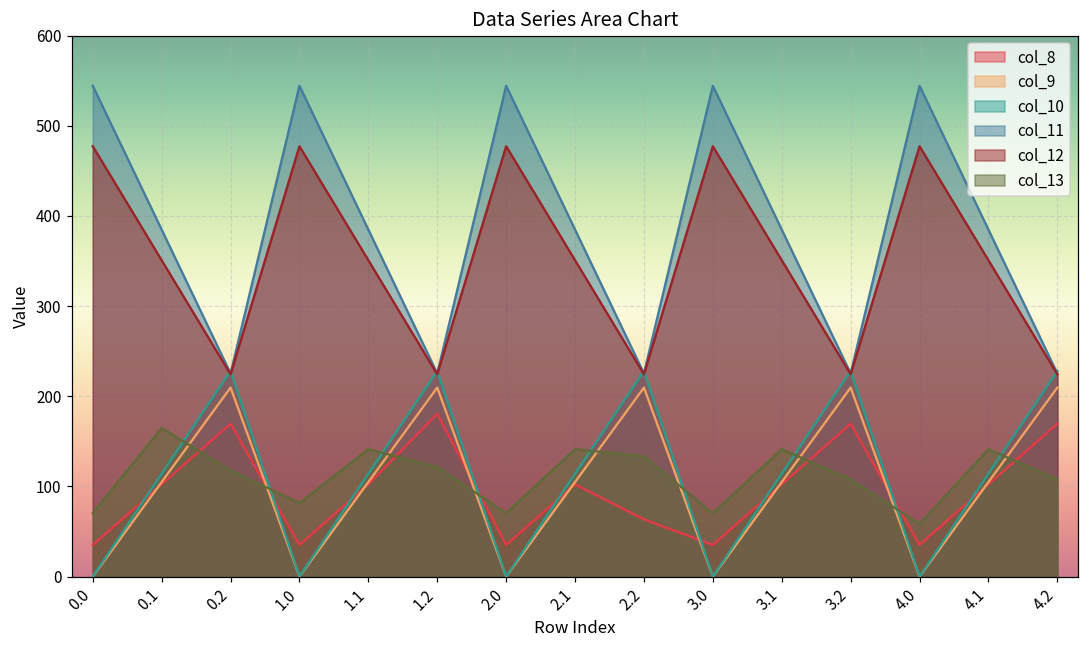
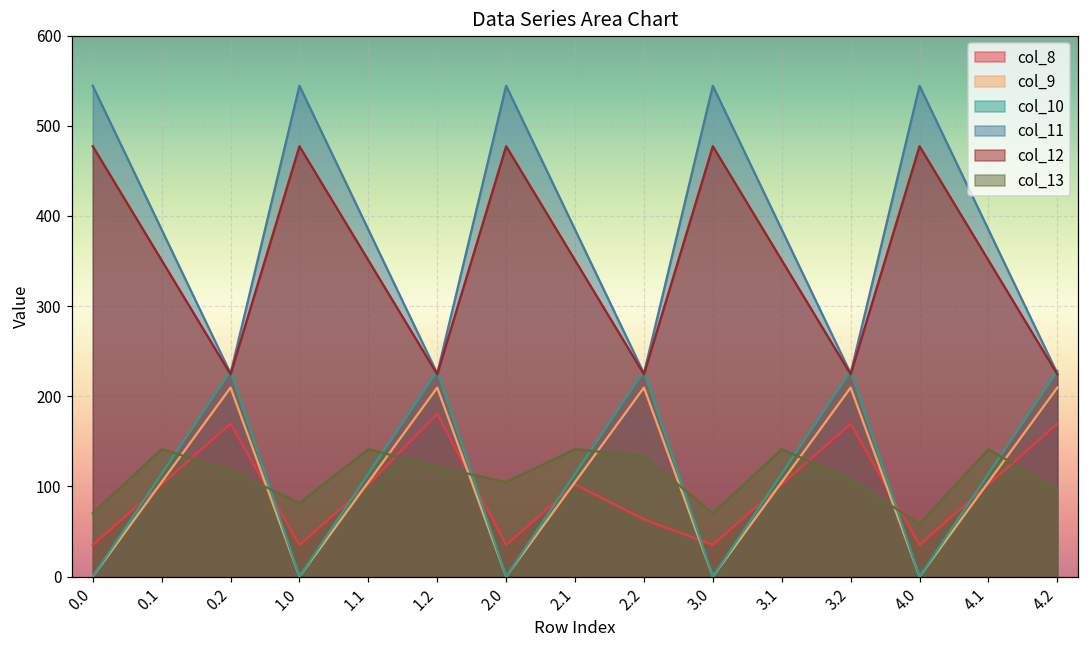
  {
    "col_8": {
      "0.0": 40,
      "0.2": 170,
      "1.0": 40,
      "1.2": 180,
      "2.0": 40,
      "2.2": 60,
      "3.0": 40,
      "3.2": 170,
      "4.0": 40,
      "4.2": 170
    },
    "col_9": {
      "0.2": 210,
      "1.2": 210,
      "2.2": 210,
      "3.2": 210,
      "4.2": 210
    },
    "col_12": {
      "0.0": 480,
      "0.1": 350,
      "1.0": 480,
      "1.1": 350,
      "2.0": 480,
      "2.1": 350,
      "3.0": 480,
      "3.1": 350,
      "4.0": 480,
      "4.1": 350
    },
    "col_13": {
      "0.0": 70,
-     "0.1": 160,
+     "0.1": 140,
      "0.2": 120,
      "1.0": 80,
      "1.1": 140,
      "1.2": 120,
-     "2.0": 70,
+     "2.0": 100,
      "2.1": 140,
      "2.2": 130,
      "3.0": 70,
      "3.1": 140,
      "3.2": 110,
      "4.0": 60,
      "4.1": 140,
-     "4.2": 110
+     "4.2": 100
    }
  }
